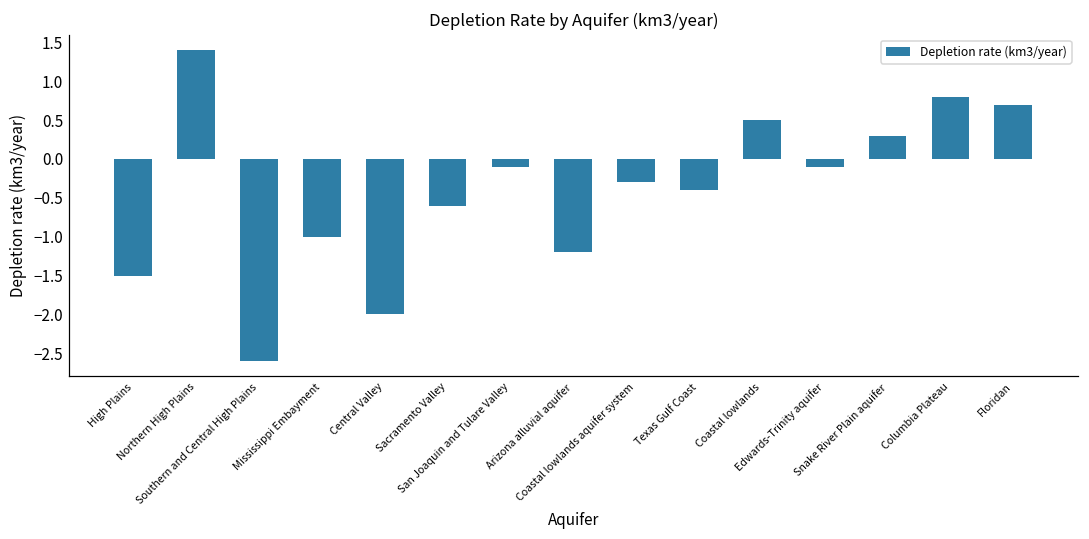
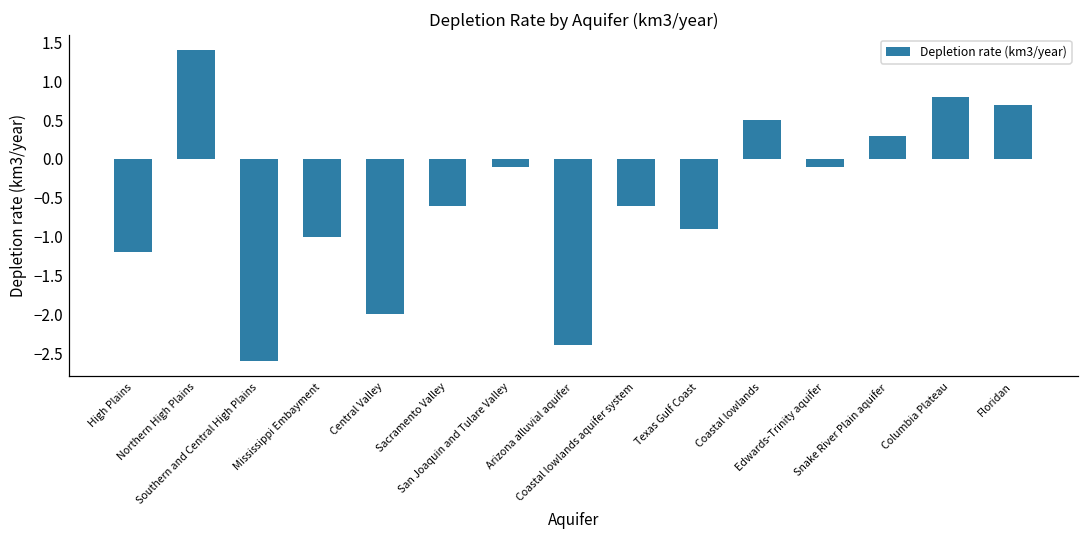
  {
-   "High Plains": -1.5,
+   "High Plains": -1.2,
    "Northern High Plains": 1.4,
    "Southern and Central High Plains": -2.6,
    "Mississippi Embayment": -1.0,
    "Central Valley": -2.0,
    "Sacramento Valley": -0.6,
    "San Joaquin and Tulare Valley": -0.1,
-   "Arizona alluvial aquifer": -1.2,
-   "Coastal lowlands aquifer system": -0.3,
-   "Texas Gulf Coast": -0.4,
+   "Arizona alluvial aquifer": -2.4,
+   "Coastal lowlands aquifer system": -0.6,
+   "Texas Gulf Coast": -0.9,
    "Coastal lowlands": 0.5,
    "Edwards-Trinity aquifer": -0.1,
    "Snake River Plain aquifer": 0.3,
    "Columbia Plateau": 0.8,
    "Floridan": 0.7
  }
